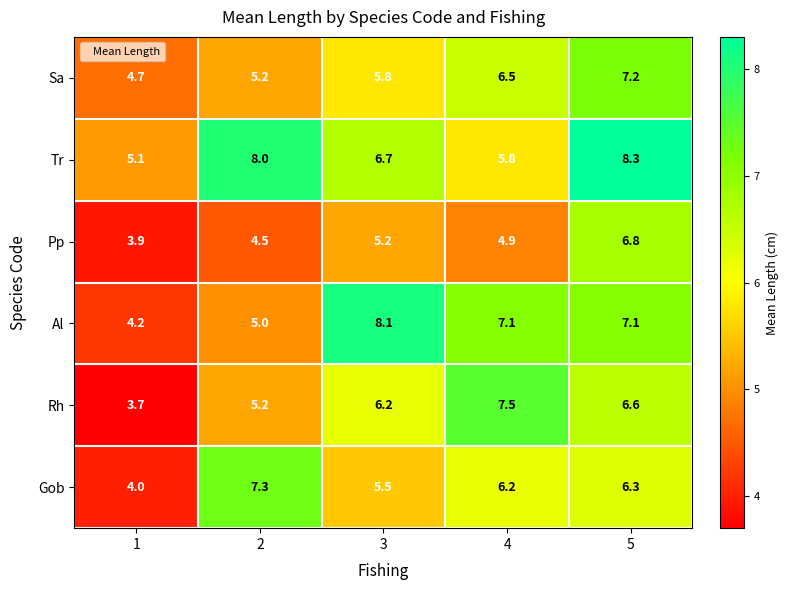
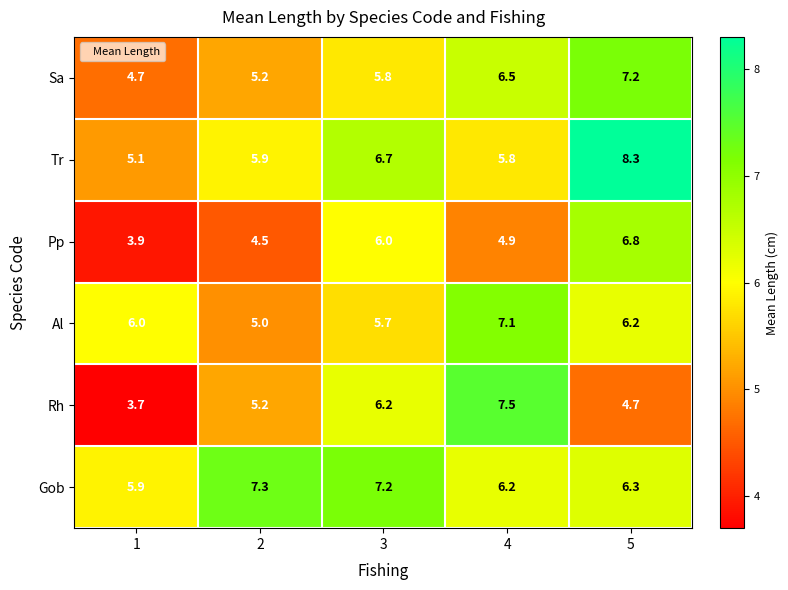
  {
    "Sa": {
      "1": 4.7,
      "2": 5.2,
      "3": 5.8,
      "4": 6.5,
      "5": 7.2
    },
    "Tr": {
      "1": 5.1,
-     "2": 8.0,
+     "2": 5.9,
      "3": 6.7,
      "4": 5.8,
      "5": 8.3
    },
    "Pp": {
      "1": 3.9,
      "2": 4.5,
-     "3": 5.2,
+     "3": 6.0,
      "4": 4.9,
      "5": 6.8
    },
    "Al": {
-     "1": 4.2,
+     "1": 6.0,
      "2": 5.0,
-     "3": 8.1,
+     "3": 5.7,
      "4": 7.1,
-     "5": 7.1
+     "5": 6.2
    },
    "Rh": {
      "1": 3.7,
      "2": 5.2,
      "3": 6.2,
      "4": 7.5,
-     "5": 6.6
+     "5": 4.7
    },
    "Gob": {
-     "1": 4.0,
+     "1": 5.9,
      "2": 7.3,
-     "3": 5.5,
+     "3": 7.2,
      "4": 6.2,
      "5": 6.3
    }
  }
